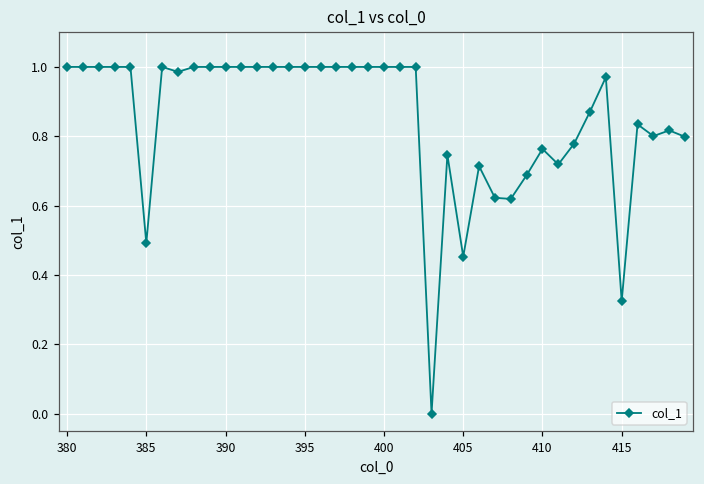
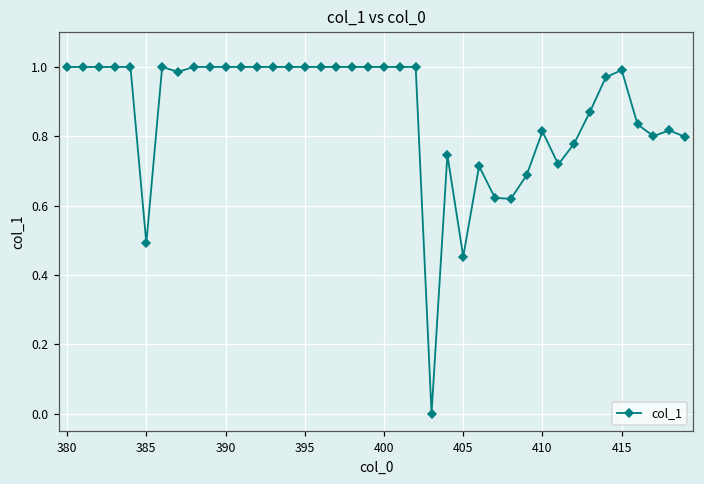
  {
    "380": 1.00,
    "385": 0.49,
    "390": 1.00,
    "395": 1.00,
    "400": 1.00,
    "405": 0.45,
-   "410": 0.76,
-   "415": 0.32
+   "410": 0.81,
+   "415": 0.99
  }
